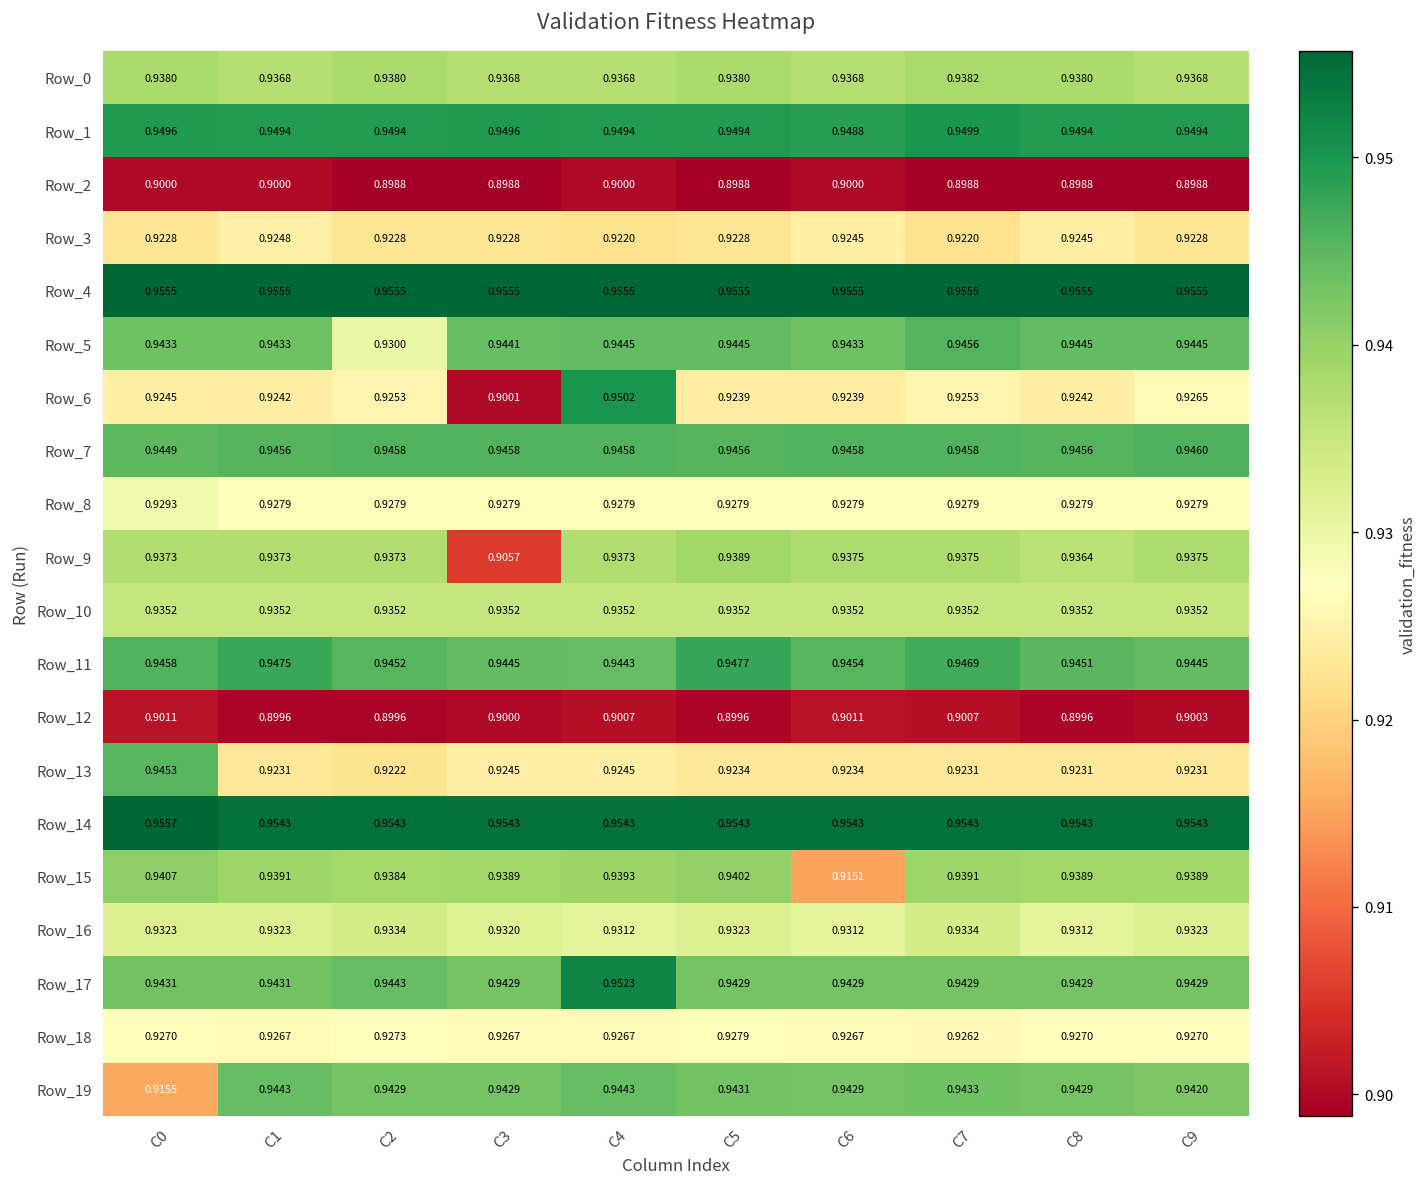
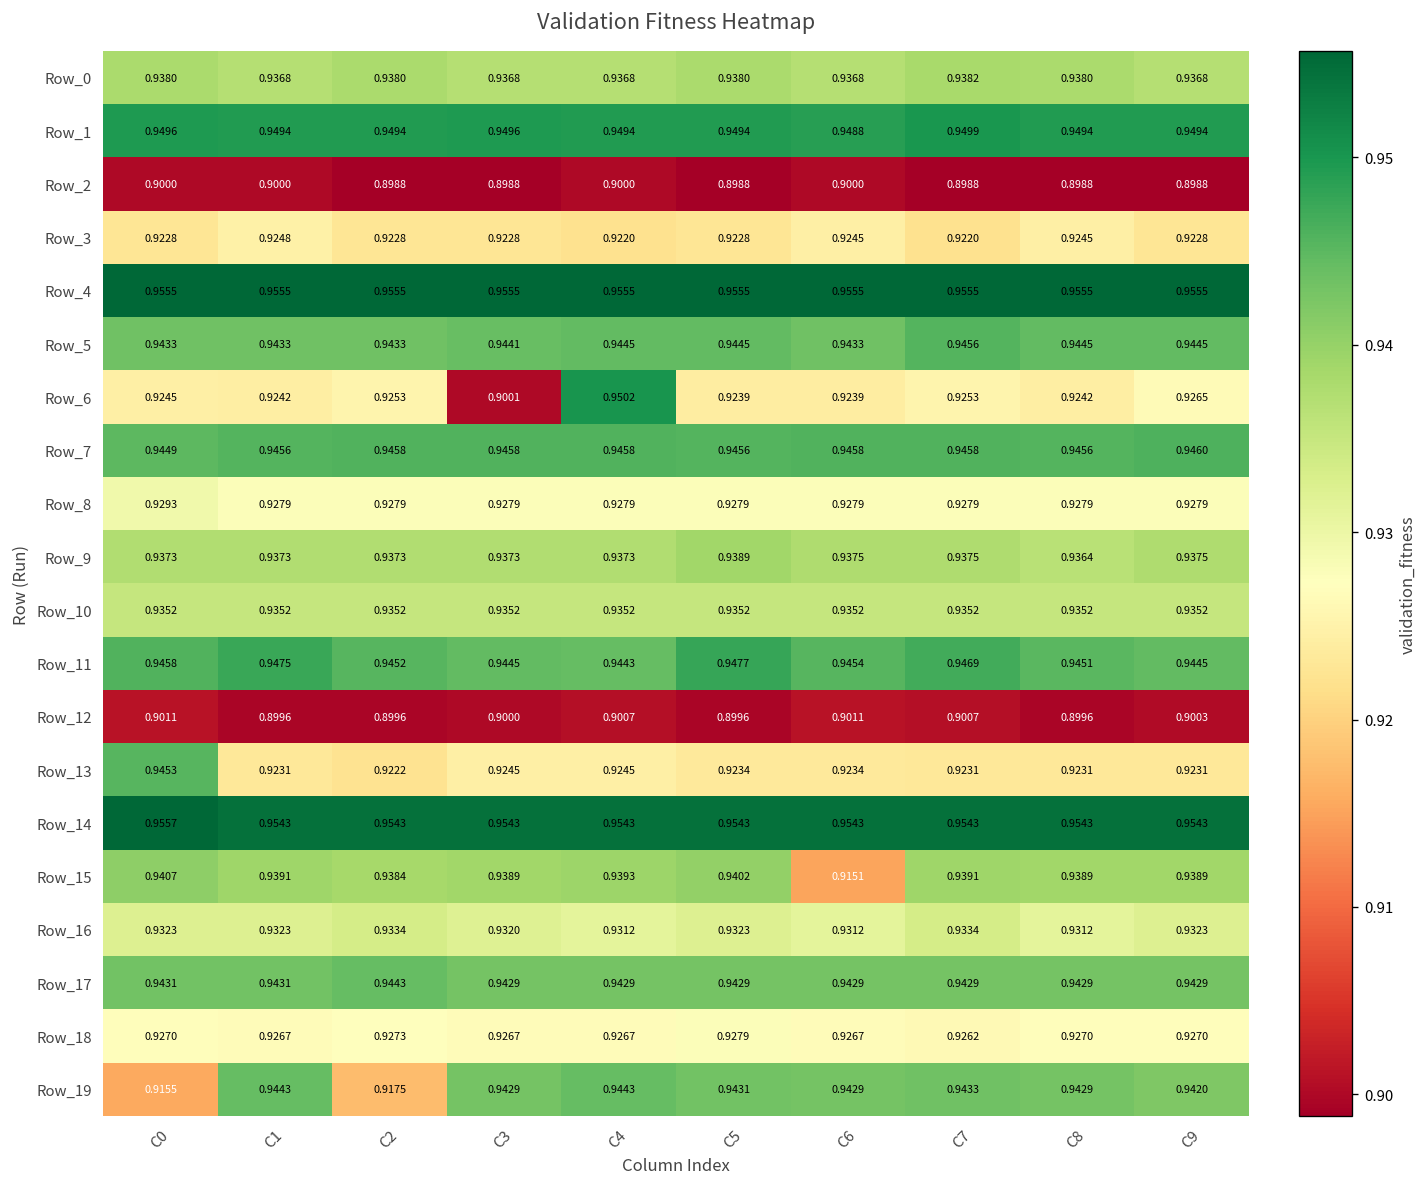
  {
    "Row_0": {
      "C0": 0.9380,
      "C1": 0.9368,
      "C2": 0.9380,
      "C3": 0.9368,
      "C4": 0.9368,
      "C5": 0.9380,
      "C6": 0.9368,
      "C7": 0.9382,
      "C8": 0.9380,
      "C9": 0.9368
    },
    "Row_1": {
      "C0": 0.9496,
      "C1": 0.9494,
      "C2": 0.9494,
      "C3": 0.9496,
      "C4": 0.9494,
      "C5": 0.9494,
      "C6": 0.9488,
      "C7": 0.9499,
      "C8": 0.9494,
      "C9": 0.9494
    },
    "Row_2": {
      "C0": 0.9000,
      "C1": 0.9000,
      "C2": 0.8988,
      "C3": 0.8988,
      "C4": 0.9000,
      "C5": 0.8988,
      "C6": 0.9000,
      "C7": 0.8988,
      "C8": 0.8988,
      "C9": 0.8988
    },
    "Row_3": {
      "C0": 0.9228,
      "C1": 0.9248,
      "C2": 0.9228,
      "C3": 0.9228,
      "C4": 0.9220,
      "C5": 0.9228,
      "C6": 0.9245,
      "C7": 0.9220,
      "C8": 0.9245,
      "C9": 0.9228
    },
    "Row_4": {
      "C0": 0.9555,
      "C1": 0.9555,
      "C2": 0.9555,
      "C3": 0.9555,
      "C4": 0.9555,
      "C5": 0.9555,
      "C6": 0.9555,
      "C7": 0.9555,
      "C8": 0.9555,
      "C9": 0.9555
    },
    "Row_5": {
      "C0": 0.9433,
      "C1": 0.9433,
-     "C2": 0.9300,
+     "C2": 0.9433,
      "C3": 0.9441,
      "C4": 0.9445,
      "C5": 0.9445,
      "C6": 0.9433,
      "C7": 0.9456,
      "C8": 0.9445,
      "C9": 0.9445
    },
    "Row_6": {
      "C0": 0.9245,
      "C1": 0.9242,
      "C2": 0.9253,
      "C3": 0.9001,
      "C4": 0.9502,
      "C5": 0.9239,
      "C6": 0.9239,
      "C7": 0.9253,
      "C8": 0.9242,
      "C9": 0.9265
    },
    "Row_7": {
      "C0": 0.9449,
      "C1": 0.9456,
      "C2": 0.9458,
      "C3": 0.9458,
      "C4": 0.9458,
      "C5": 0.9456,
      "C6": 0.9458,
      "C7": 0.9458,
      "C8": 0.9456,
      "C9": 0.9460
    },
    "Row_8": {
      "C0": 0.9293,
      "C1": 0.9279,
      "C2": 0.9279,
      "C3": 0.9279,
      "C4": 0.9279,
      "C5": 0.9279,
      "C6": 0.9279,
      "C7": 0.9279,
      "C8": 0.9279,
      "C9": 0.9279
    },
    "Row_9": {
      "C0": 0.9373,
      "C1": 0.9373,
      "C2": 0.9373,
-     "C3": 0.9057,
+     "C3": 0.9373,
      "C4": 0.9373,
      "C5": 0.9389,
      "C6": 0.9375,
      "C7": 0.9375,
      "C8": 0.9364,
      "C9": 0.9375
    },
    "Row_10": {
      "C0": 0.9352,
      "C1": 0.9352,
      "C2": 0.9352,
      "C3": 0.9352,
      "C4": 0.9352,
      "C5": 0.9352,
      "C6": 0.9352,
      "C7": 0.9352,
      "C8": 0.9352,
      "C9": 0.9352
    },
    "Row_11": {
      "C0": 0.9458,
      "C1": 0.9475,
      "C2": 0.9452,
      "C3": 0.9445,
      "C4": 0.9443,
      "C5": 0.9477,
      "C6": 0.9454,
      "C7": 0.9469,
      "C8": 0.9451,
      "C9": 0.9445
    },
    "Row_12": {
      "C0": 0.9011,
      "C1": 0.8996,
      "C2": 0.8996,
      "C3": 0.9000,
      "C4": 0.9007,
      "C5": 0.8996,
      "C6": 0.9011,
      "C7": 0.9007,
      "C8": 0.8996,
      "C9": 0.9003
    },
    "Row_13": {
      "C0": 0.9453,
      "C1": 0.9231,
      "C2": 0.9222,
      "C3": 0.9245,
      "C4": 0.9245,
      "C5": 0.9234,
      "C6": 0.9234,
      "C7": 0.9231,
      "C8": 0.9231,
      "C9": 0.9231
    },
    "Row_14": {
      "C0": 0.9557,
      "C1": 0.9543,
      "C2": 0.9543,
      "C3": 0.9543,
      "C4": 0.9543,
      "C5": 0.9543,
      "C6": 0.9543,
      "C7": 0.9543,
      "C8": 0.9543,
      "C9": 0.9543
    },
    "Row_15": {
      "C0": 0.9407,
      "C1": 0.9391,
      "C2": 0.9384,
      "C3": 0.9389,
      "C4": 0.9393,
      "C5": 0.9402,
      "C6": 0.9151,
      "C7": 0.9391,
      "C8": 0.9389,
      "C9": 0.9389
    },
    "Row_16": {
      "C0": 0.9323,
      "C1": 0.9323,
      "C2": 0.9334,
      "C3": 0.9320,
      "C4": 0.9312,
      "C5": 0.9323,
      "C6": 0.9312,
      "C7": 0.9334,
      "C8": 0.9312,
      "C9": 0.9323
    },
    "Row_17": {
      "C0": 0.9431,
      "C1": 0.9431,
      "C2": 0.9443,
      "C3": 0.9429,
-     "C4": 0.9523,
+     "C4": 0.9429,
      "C5": 0.9429,
      "C6": 0.9429,
      "C7": 0.9429,
      "C8": 0.9429,
      "C9": 0.9429
    },
    "Row_18": {
      "C0": 0.9270,
      "C1": 0.9267,
      "C2": 0.9273,
      "C3": 0.9267,
      "C4": 0.9267,
      "C5": 0.9279,
      "C6": 0.9267,
      "C7": 0.9262,
      "C8": 0.9270,
      "C9": 0.9270
    },
    "Row_19": {
      "C0": 0.9155,
      "C1": 0.9443,
-     "C2": 0.9429,
+     "C2": 0.9175,
      "C3": 0.9429,
      "C4": 0.9443,
      "C5": 0.9431,
      "C6": 0.9429,
      "C7": 0.9433,
      "C8": 0.9429,
      "C9": 0.9420
    }
  }
